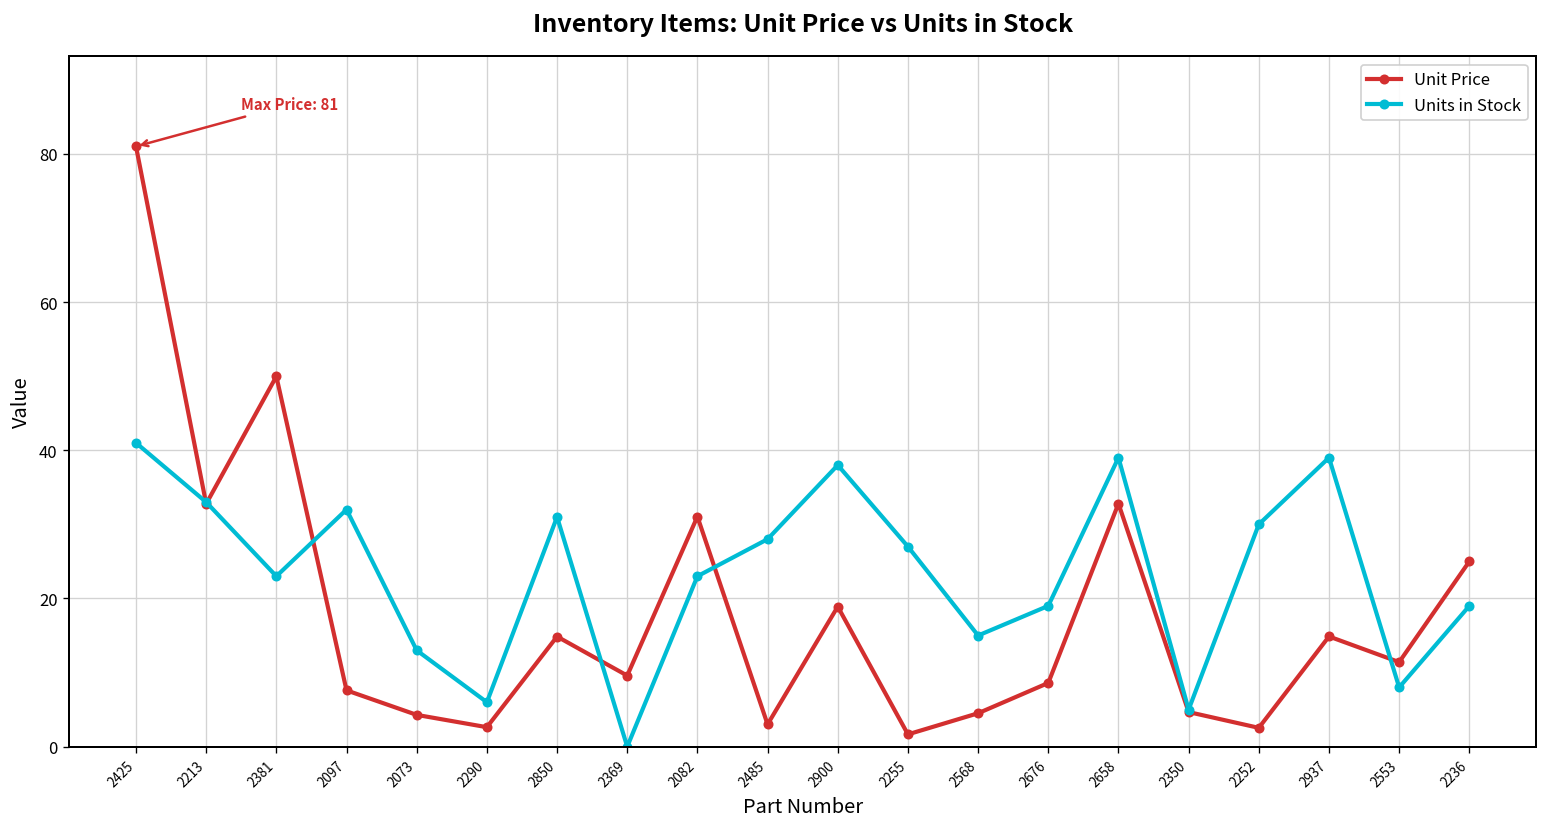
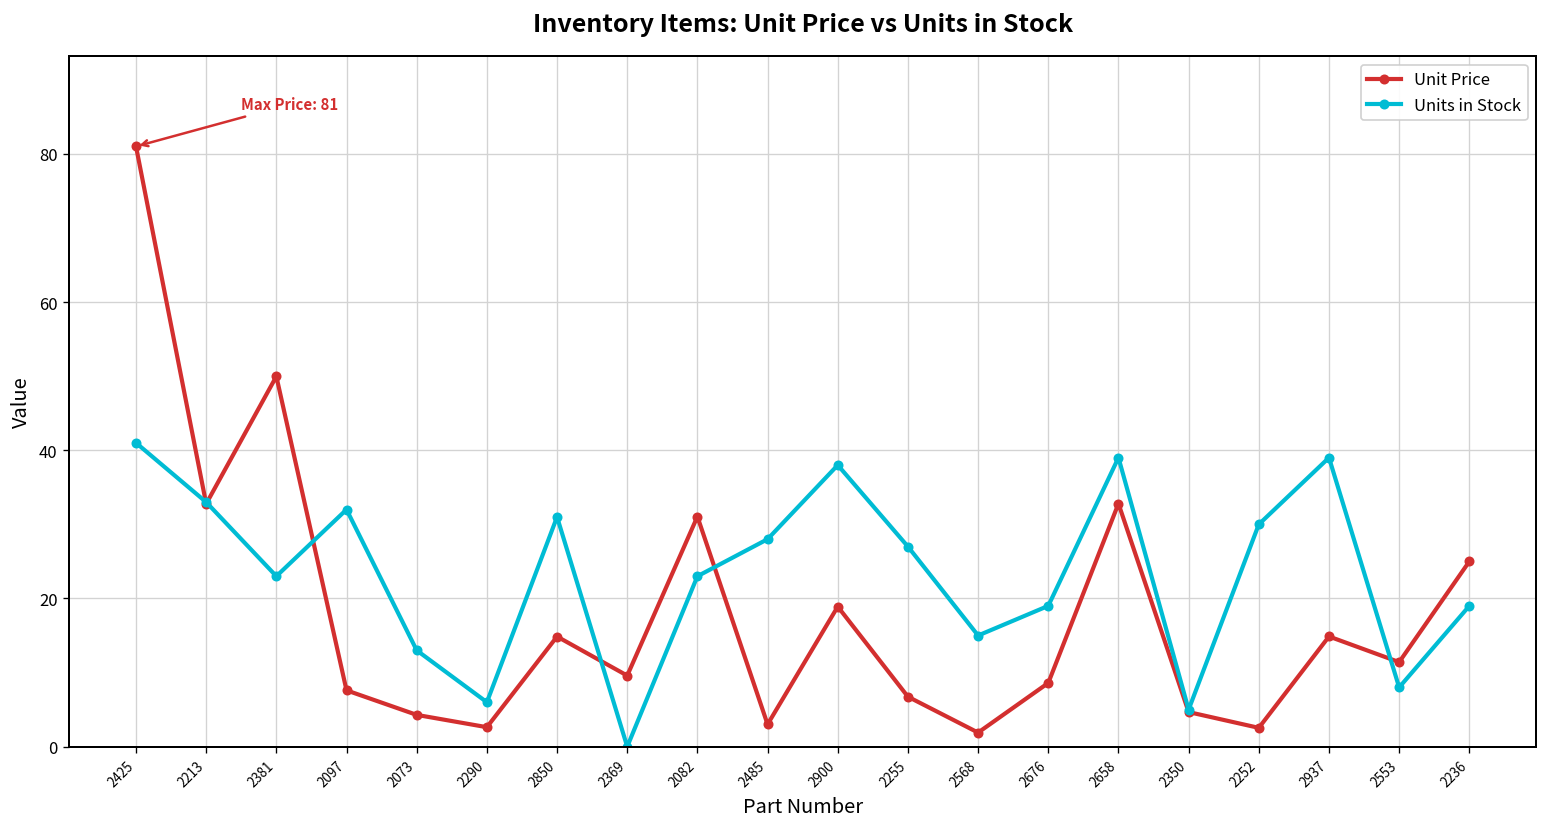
  {
    "Unit Price": {
      "2381": 50,
      "2097": 8,
      "2073": 4,
      "2290": 3,
      "2850": 15,
      "2369": 10,
      "2082": 31,
      "2485": 3,
      "2900": 19,
-     "2255": 2,
-     "2568": 5,
+     "2255": 7,
+     "2568": 2,
      "2676": 9,
      "2658": 33,
      "2252": 3,
      "2937": 15,
      "2553": 11,
      "2236": 25
    },
    "Units in Stock": {
      "2425": 41,
      "2381": 23,
      "2097": 32,
      "2073": 13,
      "2290": 6,
      "2850": 31,
      "2369": 0,
      "2082": 23,
      "2485": 28,
      "2900": 38,
      "2255": 27,
      "2568": 15,
      "2676": 19,
      "2658": 39,
      "2252": 30,
      "2937": 39,
      "2553": 8,
      "2236": 19
    }
  }
